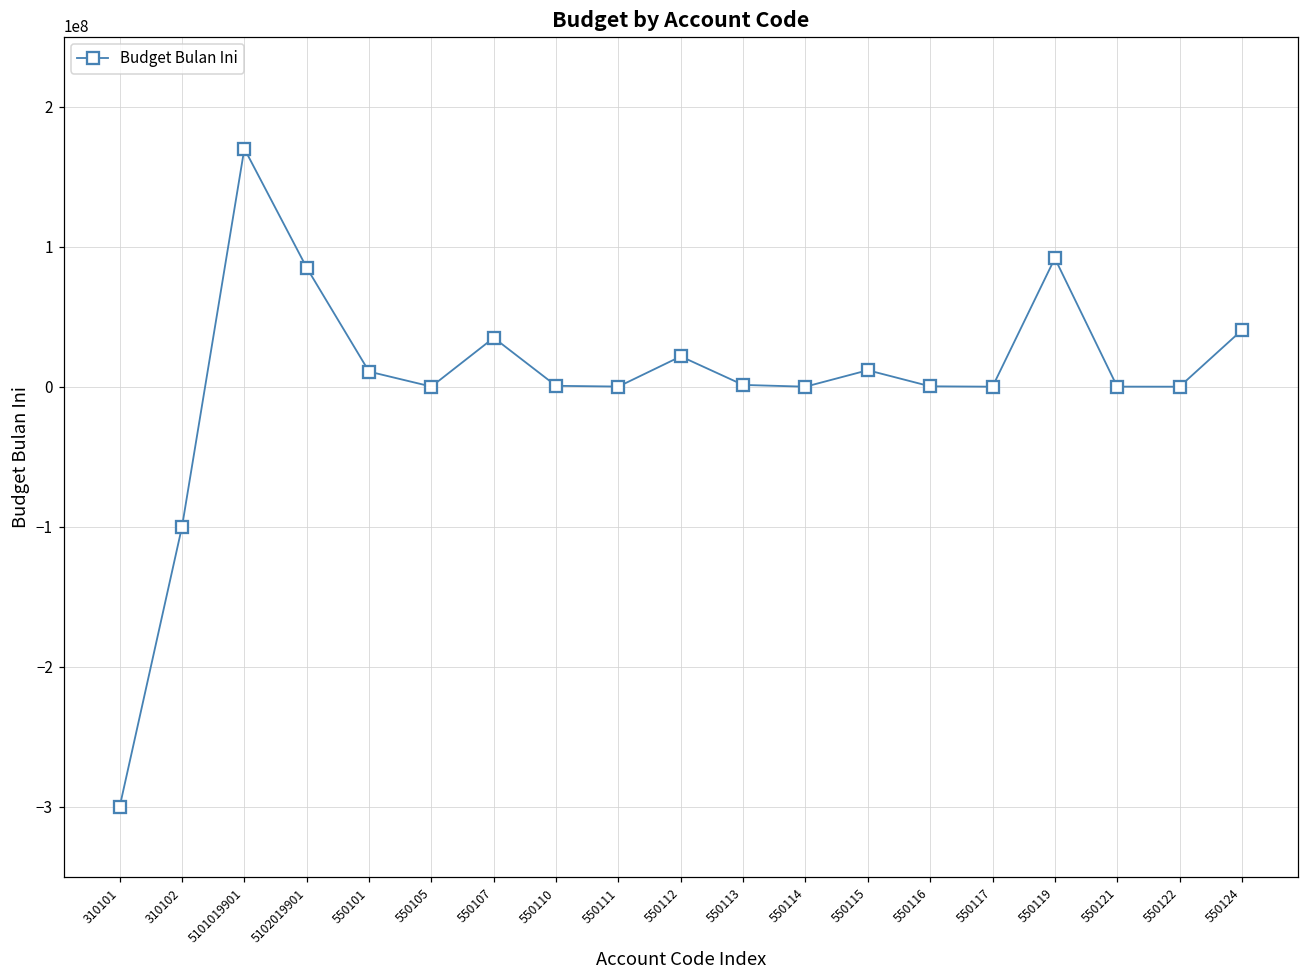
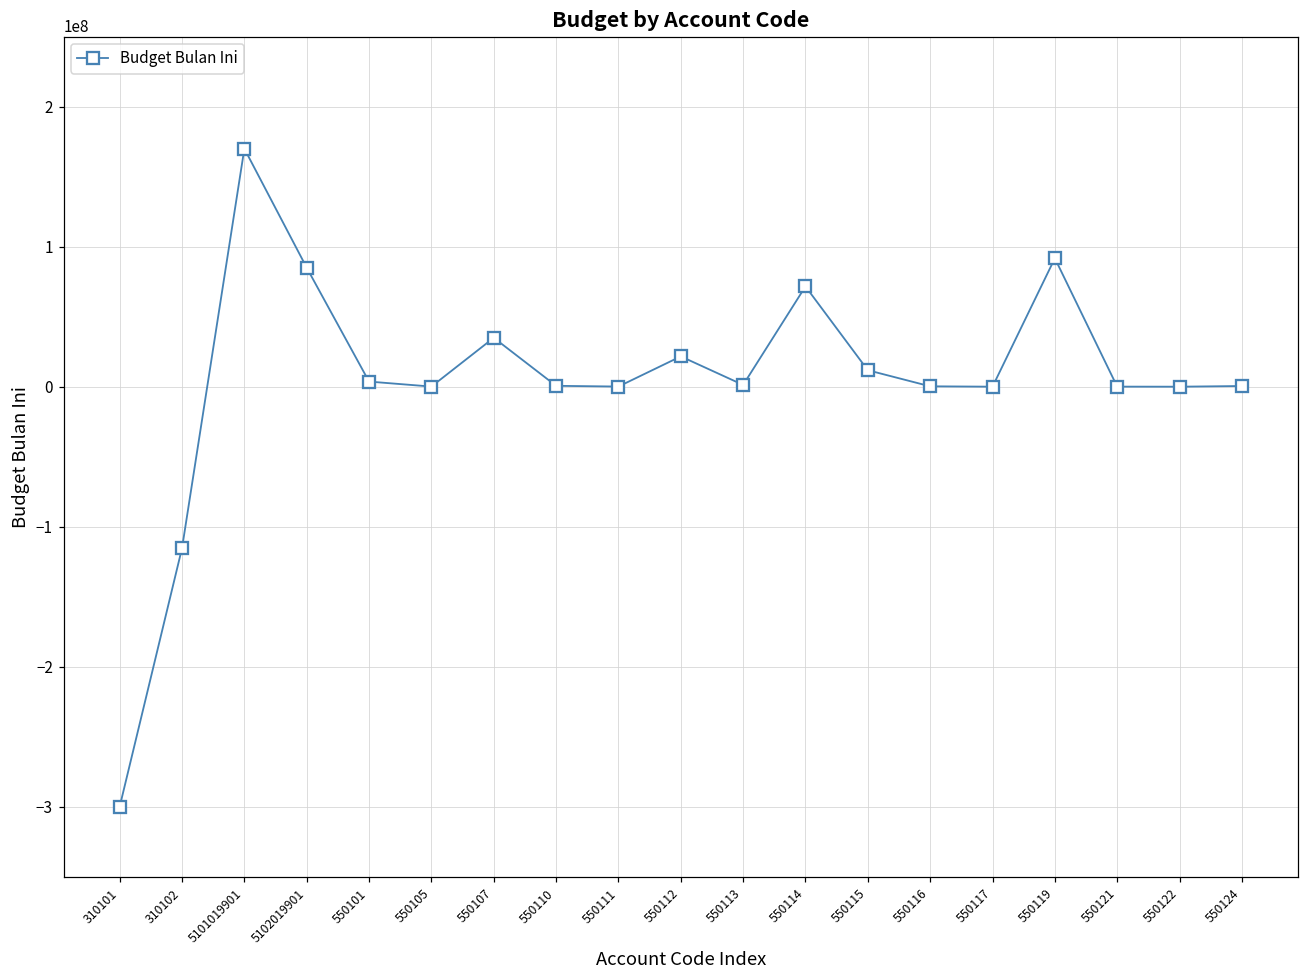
  {
    "310101": -300000000,
-   "310102": -100000000,
+   "310102": -115000000,
    "5101019901": 170000000,
    "5102019901": 85000000,
-   "550101": 11000000,
+   "550101": 4000000,
    "550105": 0,
    "550107": 35000000,
    "550110": 1000000,
    "550111": 0,
    "550112": 22000000,
    "550113": 1000000,
-   "550114": 0,
+   "550114": 72000000,
    "550115": 12000000,
    "550116": 0,
    "550117": 0,
    "550119": 92000000,
    "550121": 0,
    "550122": 0,
-   "550124": 40000000
+   "550124": 1000000
  }
